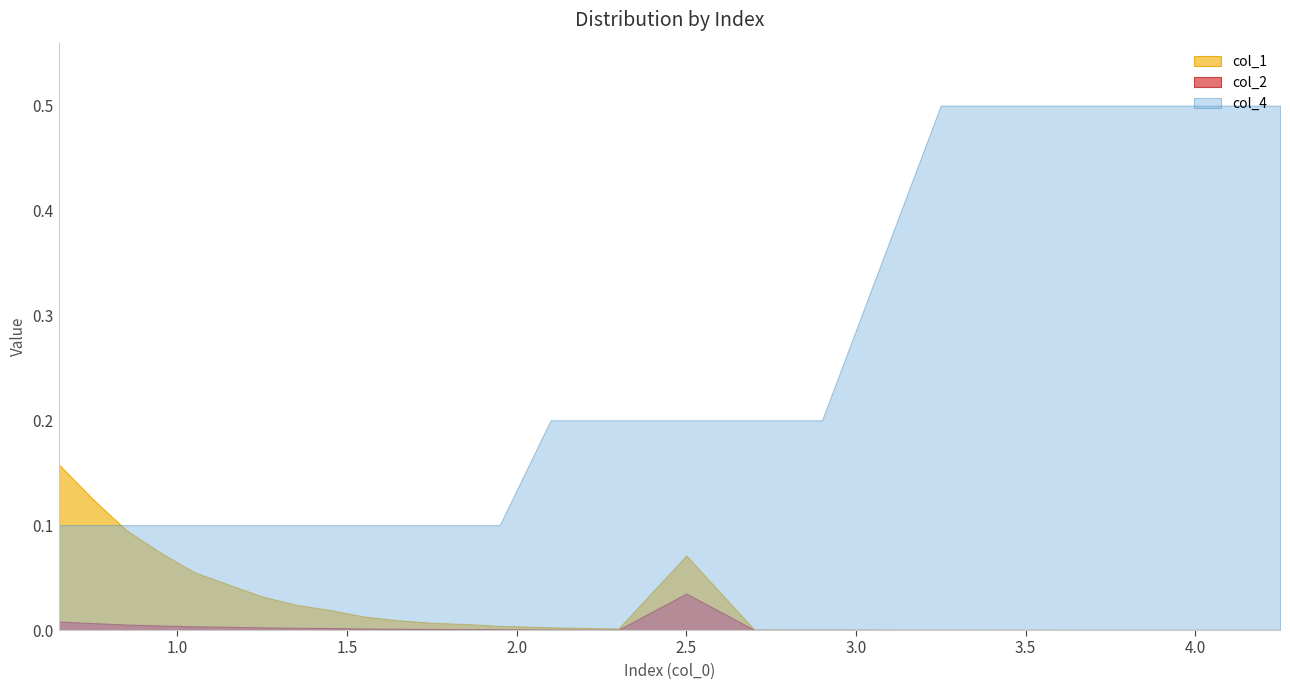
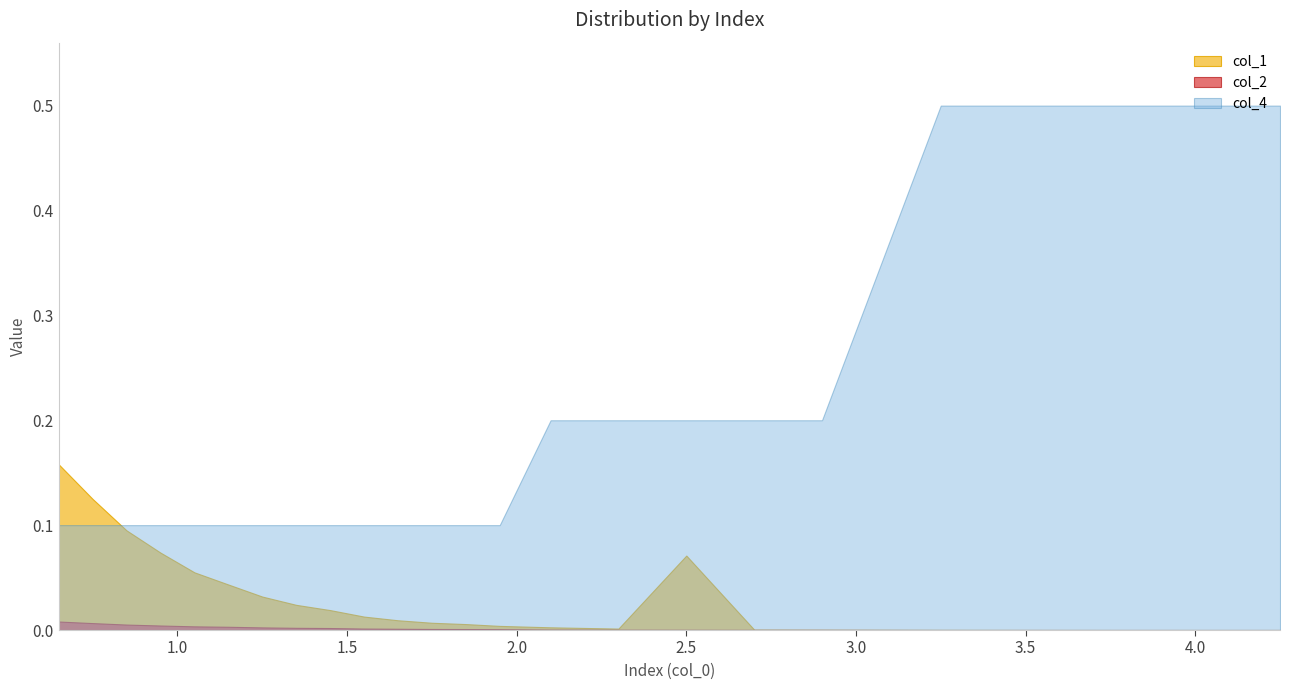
  {
    "col_1": {
      "2.5": 0.071
    },
    "col_2": {
-     "2.5": 0.035
+     "2.5": 0.000
    },
    "col_4": {
      "2.5": 0.200
    }
  }
